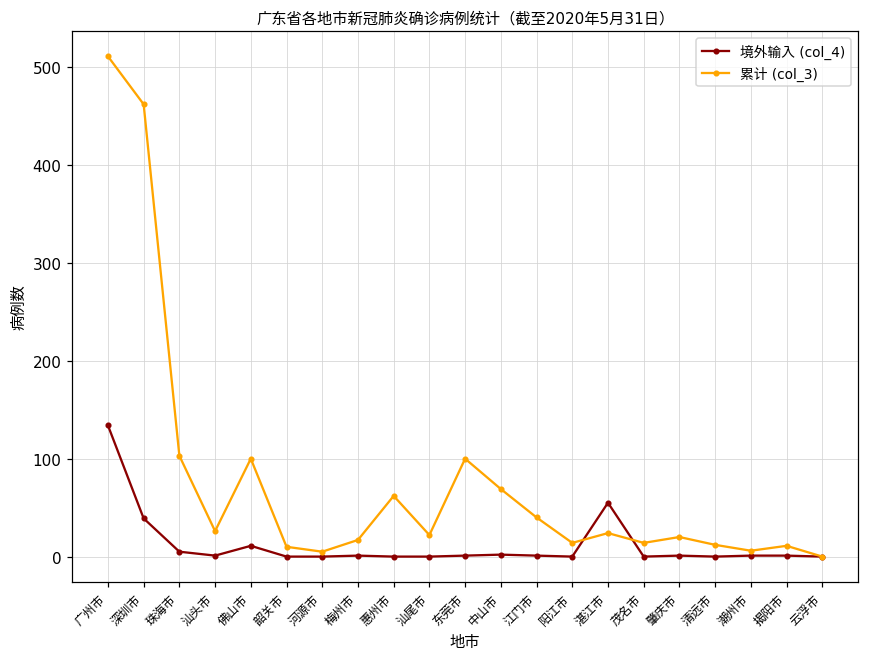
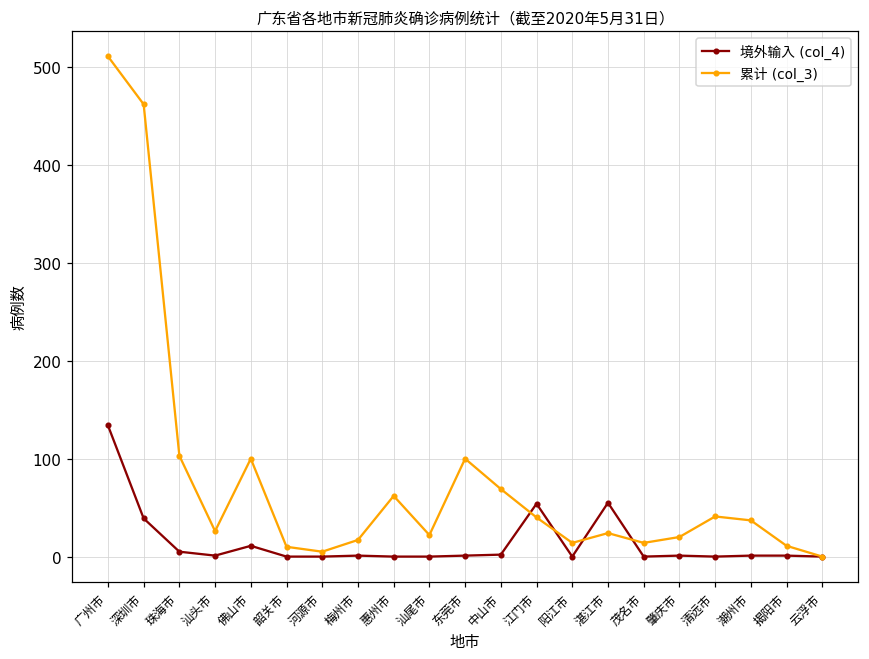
  {
    "境外输入 (col_4)": {
      "广州市": 130,
      "深圳市": 40,
      "珠海市": 10,
      "汕头市": 0,
      "佛山市": 10,
      "韶关市": 0,
      "河源市": 0,
      "梅州市": 0,
      "惠州市": 0,
      "汕尾市": 0,
      "东莞市": 0,
      "中山市": 0,
-     "江门市": 0,
+     "江门市": 50,
      "阳江市": 0,
      "湛江市": 60,
      "茂名市": 0,
      "肇庆市": 0,
      "清远市": 0,
      "潮州市": 0,
      "揭阳市": 0
    },
    "累计 (col_3)": {
      "广州市": 510,
      "深圳市": 460,
      "珠海市": 100,
      "汕头市": 30,
      "佛山市": 100,
      "韶关市": 10,
      "河源市": 10,
      "梅州市": 20,
      "惠州市": 60,
      "汕尾市": 20,
      "东莞市": 100,
      "中山市": 70,
      "江门市": 40,
      "阳江市": 10,
      "湛江市": 20,
      "茂名市": 10,
      "肇庆市": 20,
-     "清远市": 10,
-     "潮州市": 10,
+     "清远市": 40,
+     "潮州市": 40,
      "揭阳市": 10
    }
  }
